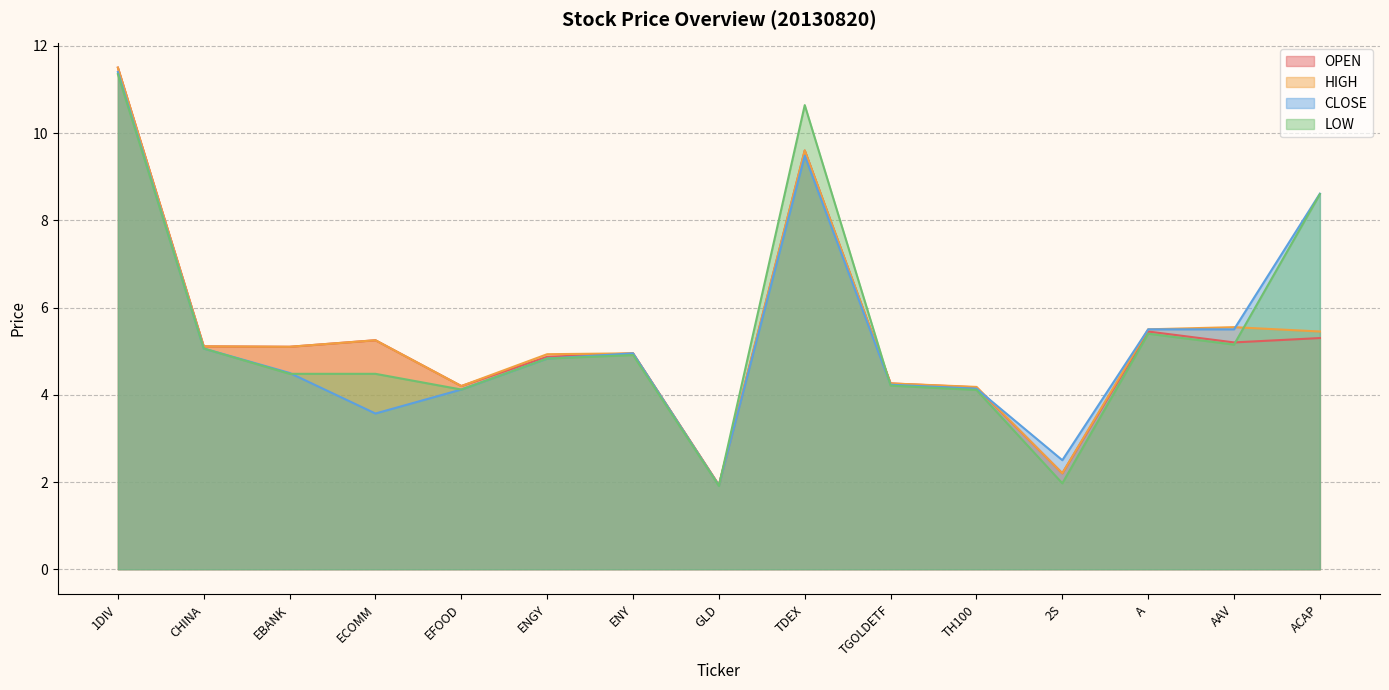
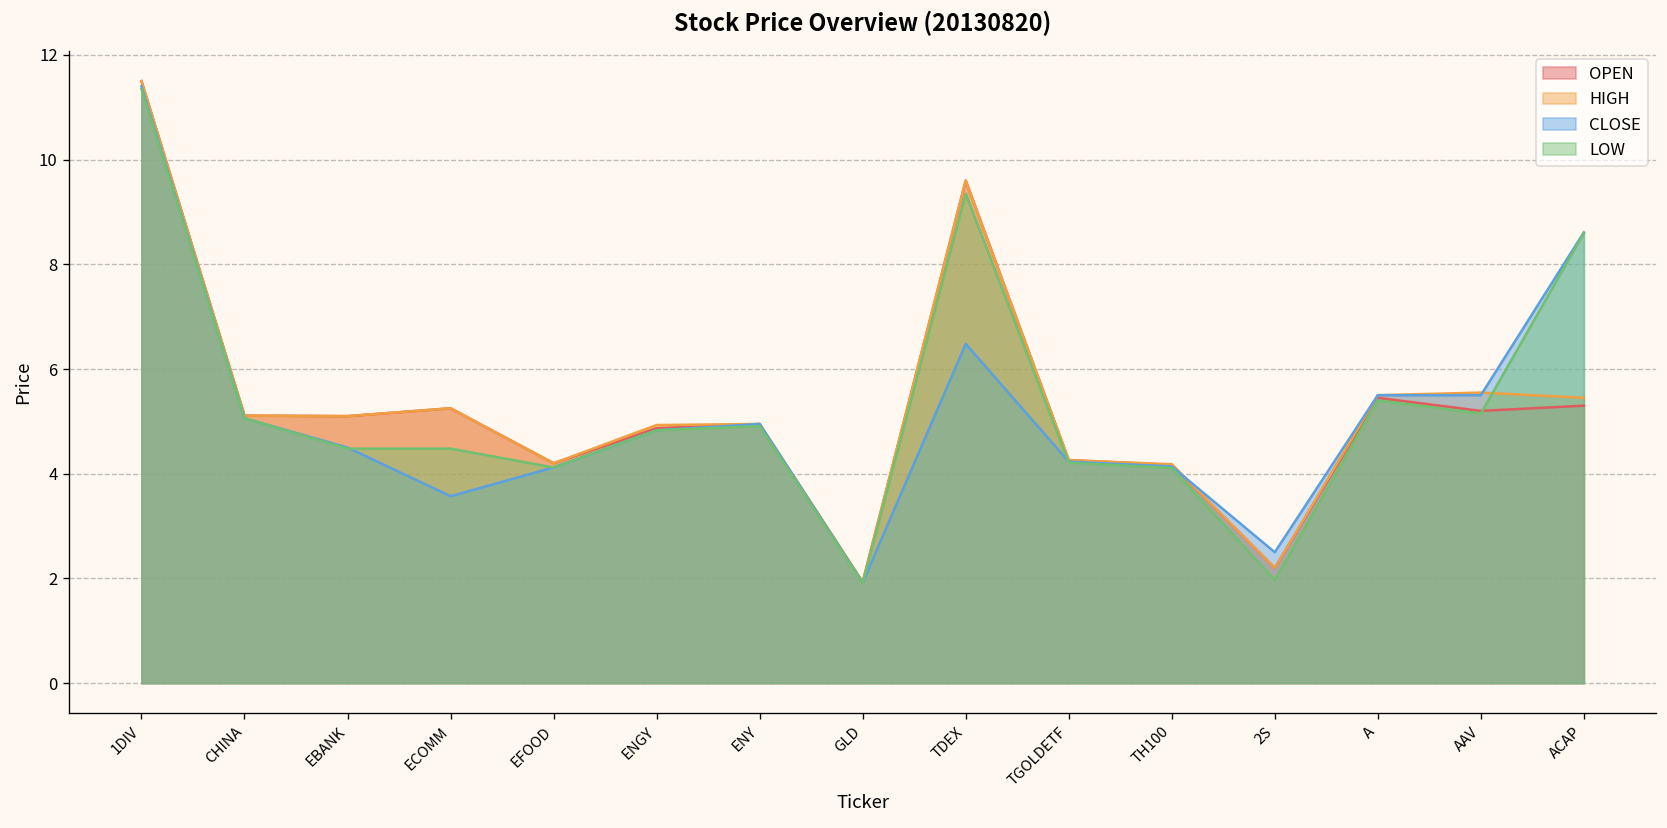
  {
    "CLOSE": {
      "ECOMM": 3.6,
-     "TDEX": 9.5,
+     "TDEX": 6.5,
      "2S": 2.5
    },
    "LOW": {
      "ECOMM": 4.5,
-     "TDEX": 10.6,
+     "TDEX": 9.4,
      "2S": 2.0
    }
  }
